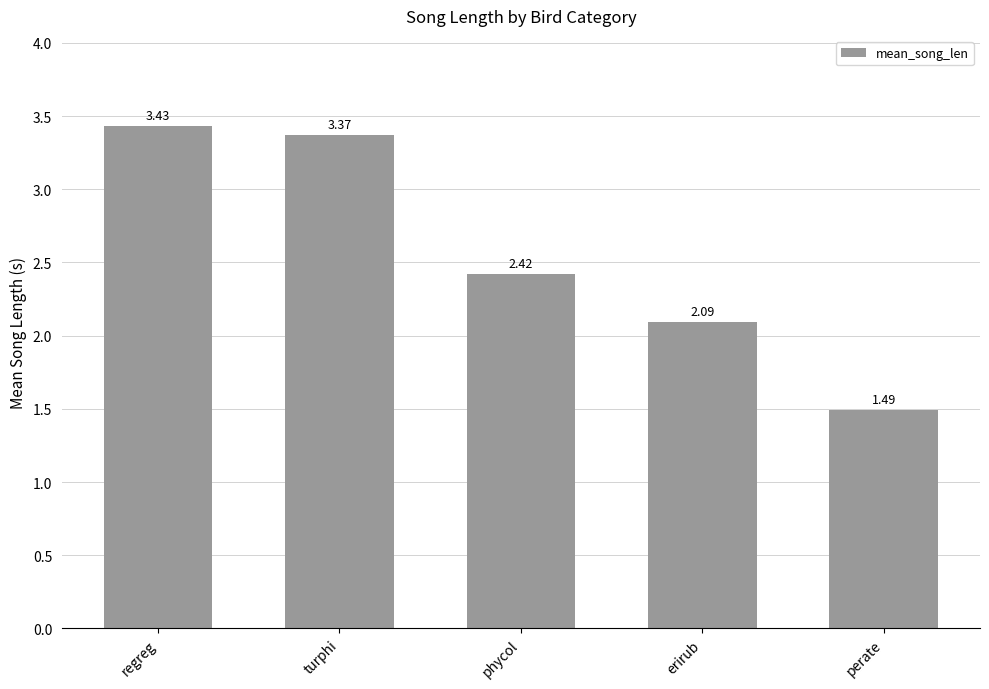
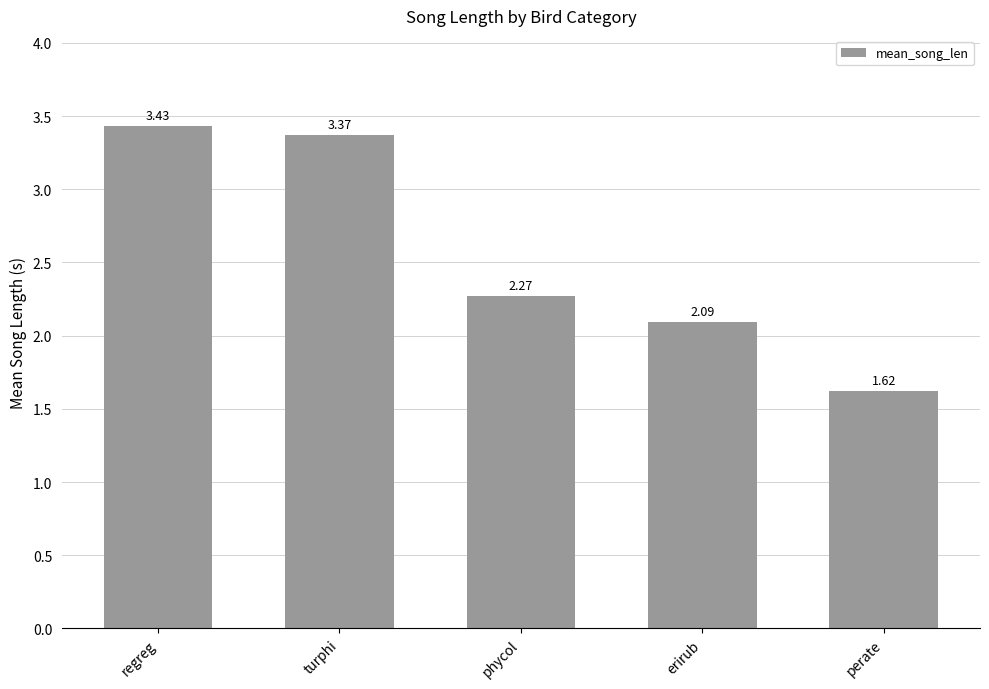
  {
    "regreg": 3.43,
    "turphi": 3.37,
-   "phycol": 2.42,
+   "phycol": 2.27,
    "erirub": 2.09,
-   "perate": 1.49
+   "perate": 1.62
  }
